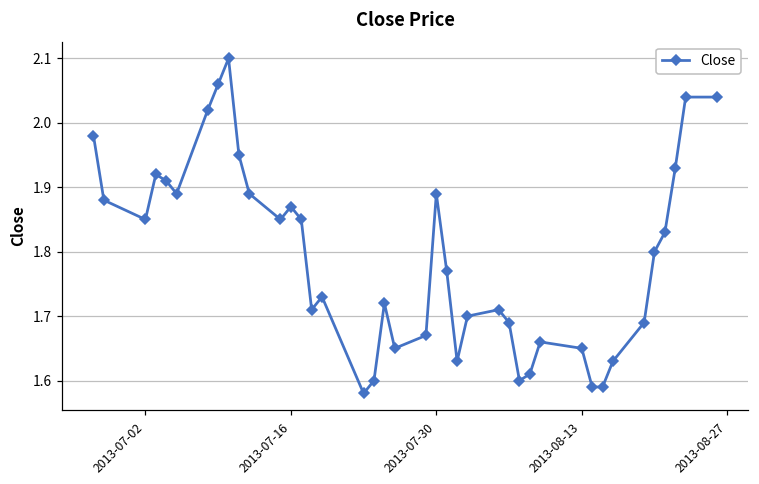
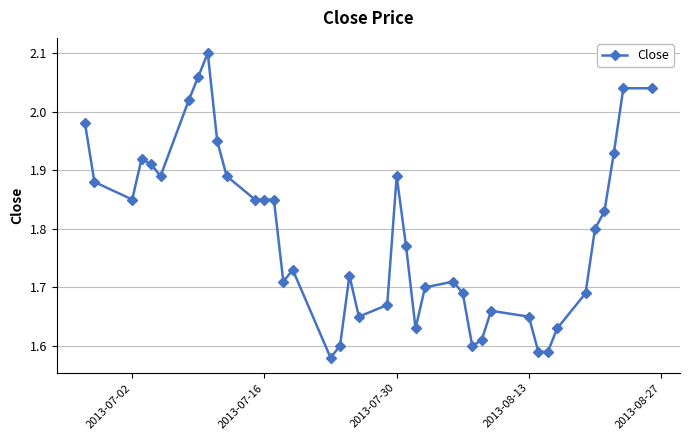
  {
    "2013-07-02": 1.85,
-   "2013-07-16": 1.87,
+   "2013-07-16": 1.85,
    "2013-07-30": 1.89,
    "2013-08-13": 1.65
  }
